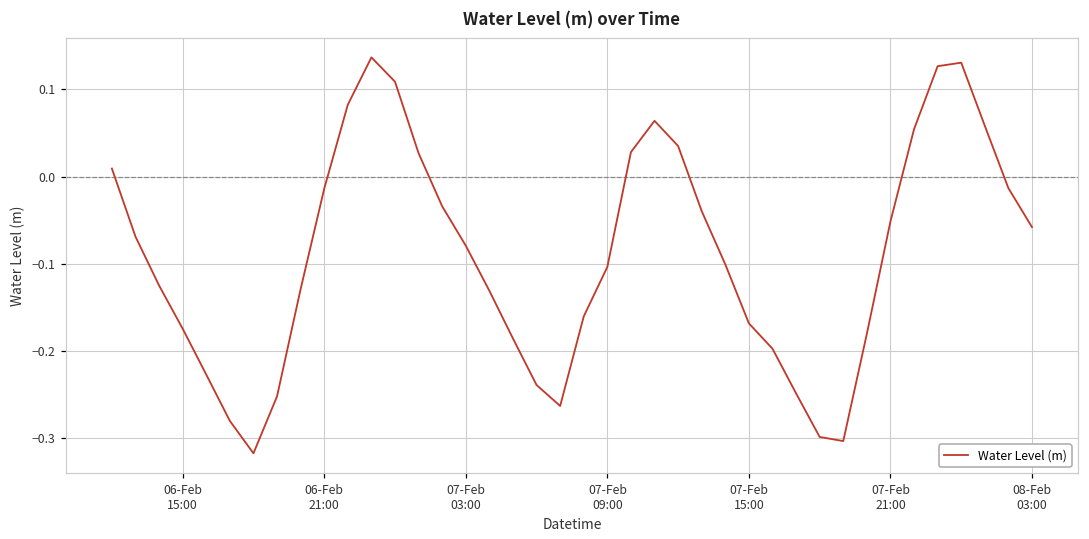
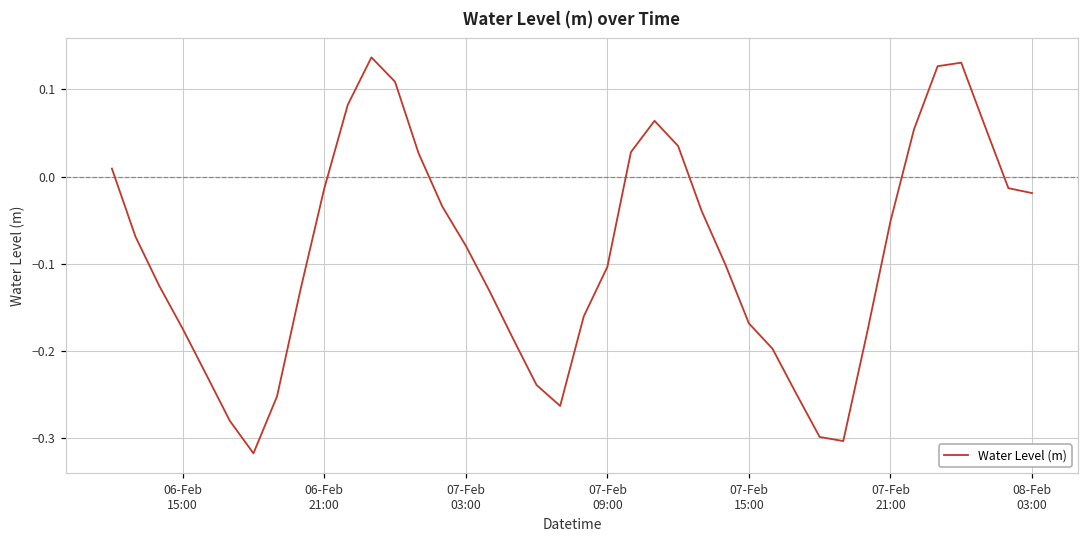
  {
    "06-Feb 15:00": -0.17,
    "06-Feb 21:00": -0.01,
    "07-Feb 03:00": -0.08,
    "07-Feb 09:00": -0.10,
    "07-Feb 15:00": -0.17,
    "07-Feb 21:00": -0.05,
-   "08-Feb 03:00": -0.06
+   "08-Feb 03:00": -0.02
  }
